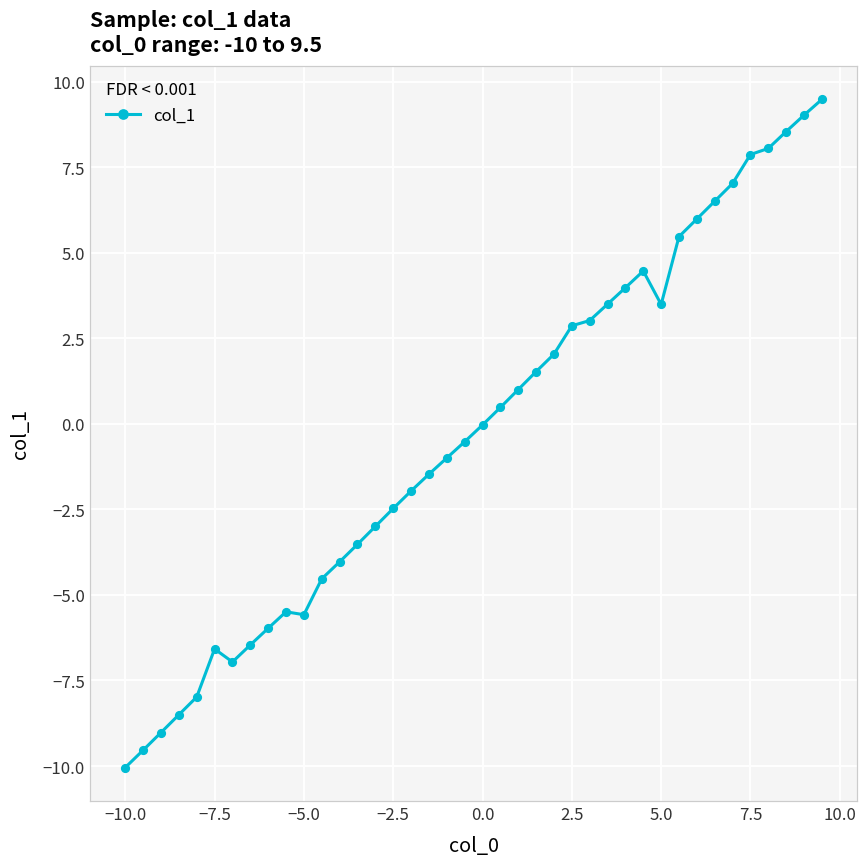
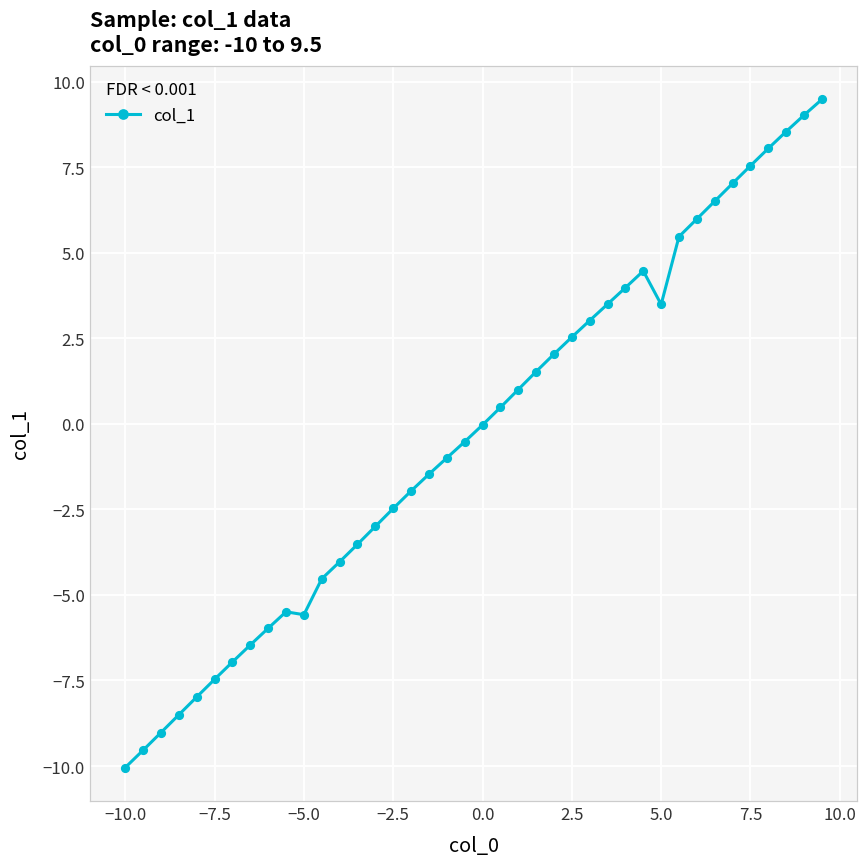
  {
    "−10.0": -10.0,
-   "−7.5": -6.6,
+   "−7.5": -7.5,
    "−5.0": -5.6,
    "−2.5": -2.5,
    "0.0": 0.0,
-   "2.5": 2.9,
+   "2.5": 2.5,
    "5.0": 3.5,
-   "7.5": 7.9
+   "7.5": 7.5
  }
